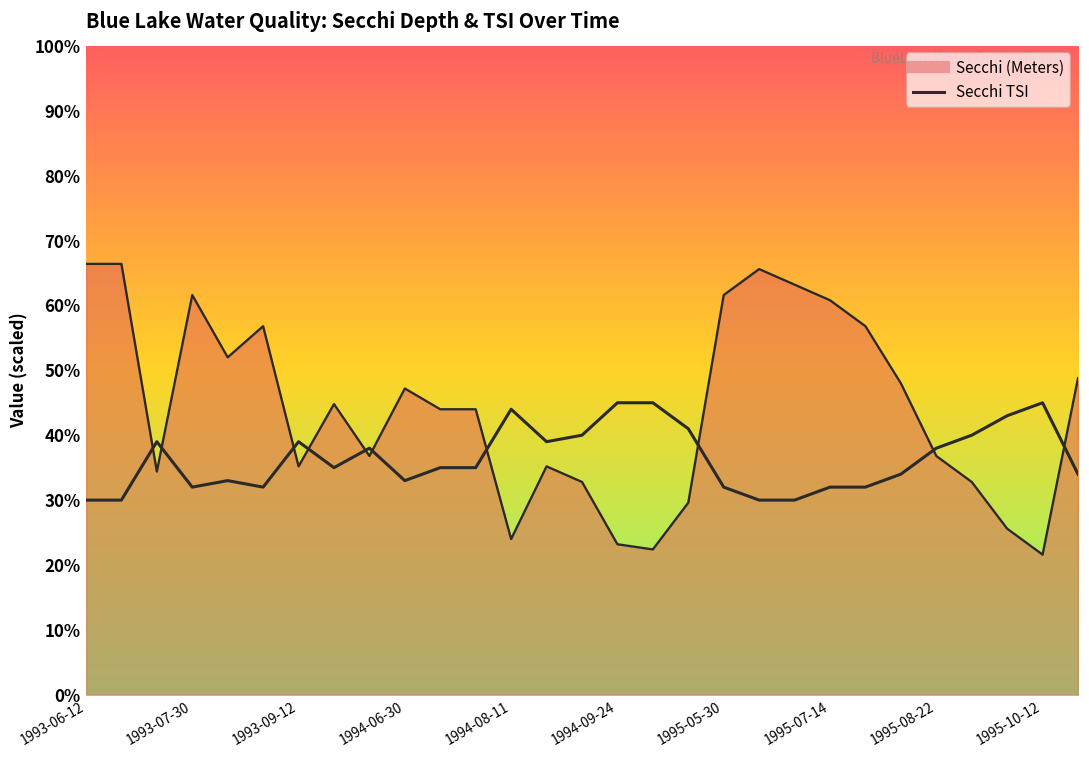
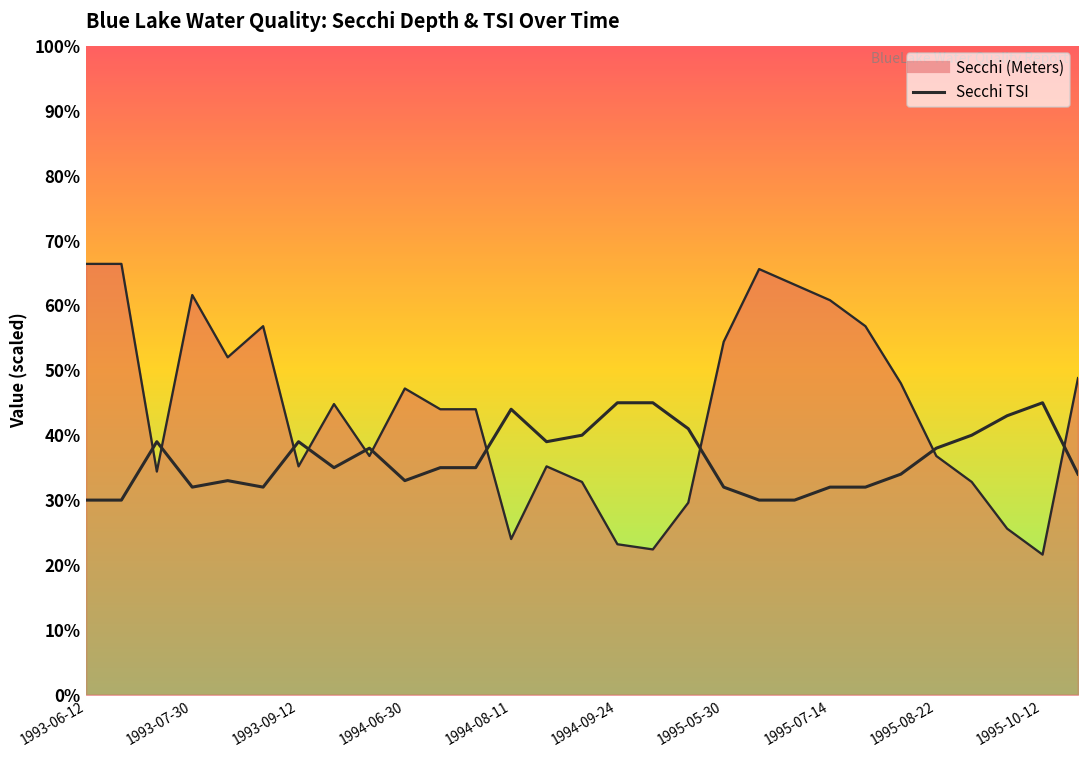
  {
    "Secchi (Meters)": {
      "1993-06-12": "66%",
      "1993-07-30": "62%",
      "1993-09-12": "35%",
      "1994-06-30": "47%",
      "1994-08-11": "24%",
      "1994-09-24": "23%",
-     "1995-05-30": "62%",
+     "1995-05-30": "54%",
      "1995-07-14": "61%",
      "1995-08-22": "37%",
      "1995-10-12": "22%"
    }
  }
